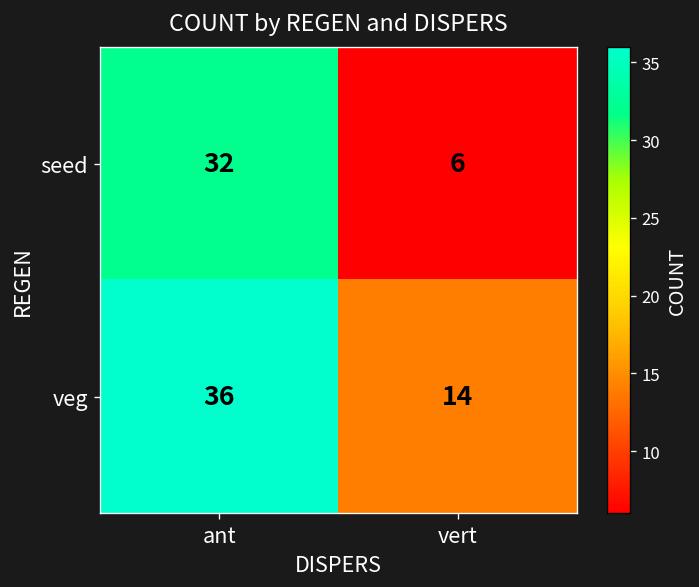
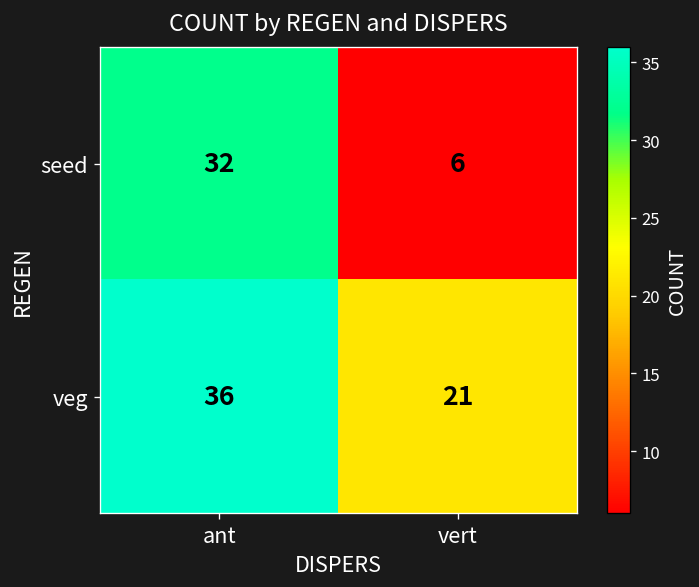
  {
    "seed": {
      "ant": 32,
      "vert": 6
    },
    "veg": {
      "ant": 36,
-     "vert": 14
+     "vert": 21
    }
  }
